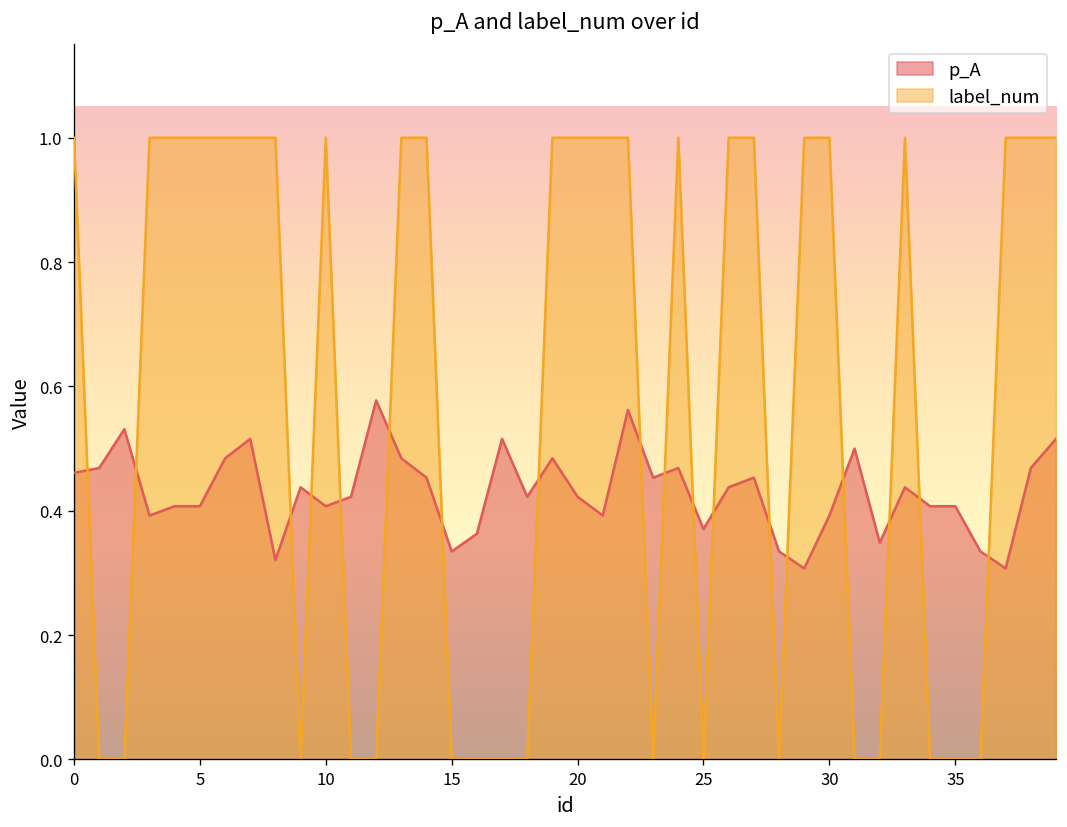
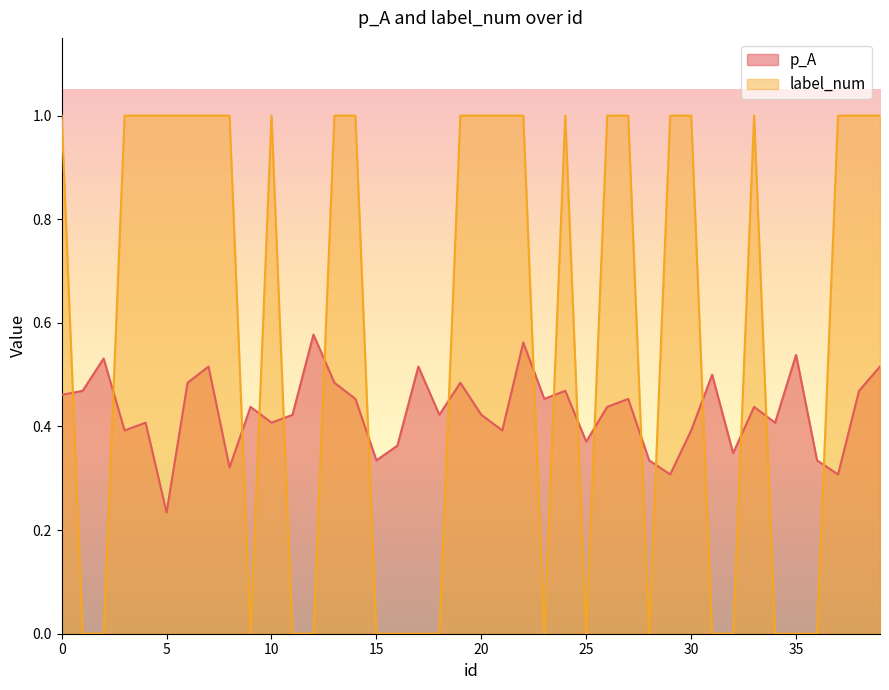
  {
    "p_A": {
      "0": 0.46,
-     "5": 0.41,
+     "5": 0.23,
      "10": 0.41,
      "15": 0.33,
      "20": 0.42,
      "25": 0.37,
      "30": 0.39,
-     "35": 0.41
+     "35": 0.54
    },
    "label_num": {
      "0": 1.00,
      "5": 1.00,
      "10": 1.00,
      "15": 0.00,
      "20": 1.00,
      "25": 0.00,
      "30": 1.00,
      "35": 0.00
    }
  }
